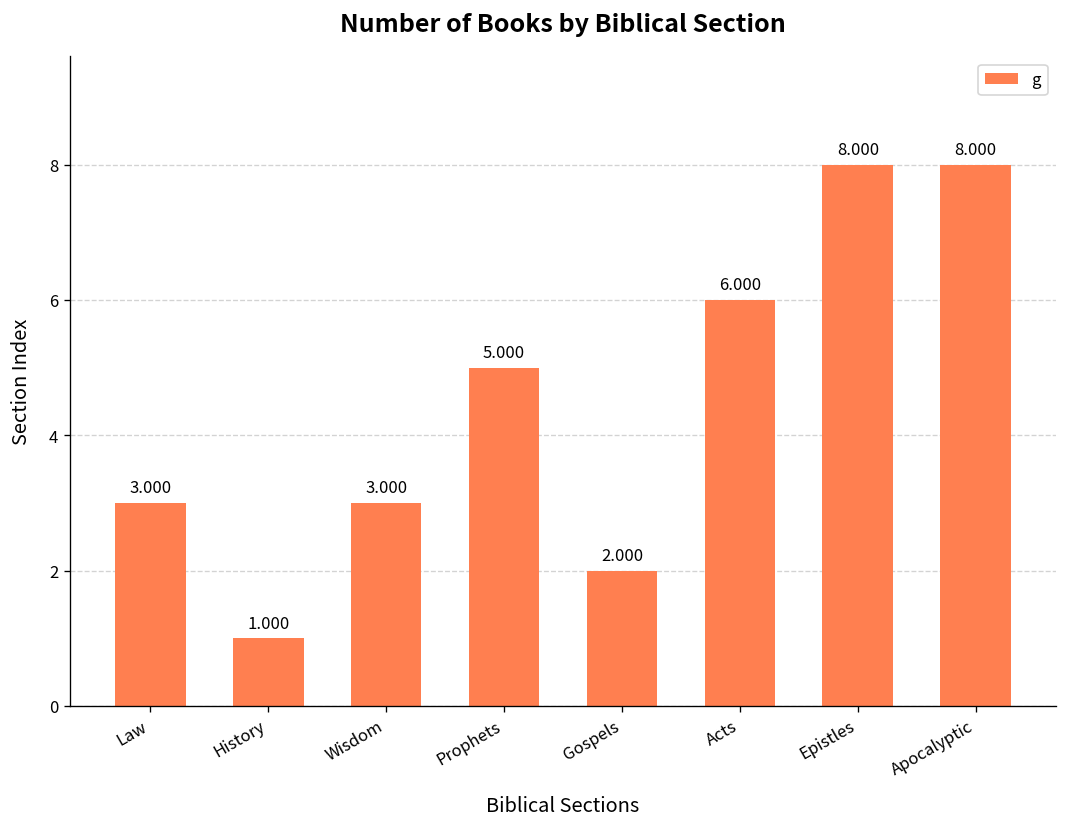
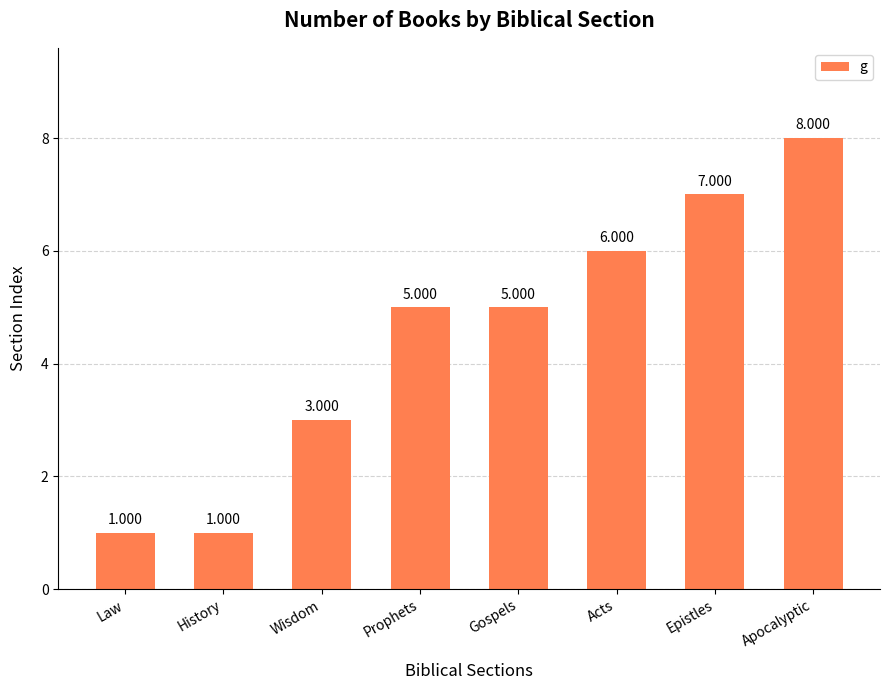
  {
-   "Law": 3.000,
+   "Law": 1.000,
    "History": 1.000,
    "Wisdom": 3.000,
    "Prophets": 5.000,
-   "Gospels": 2.000,
+   "Gospels": 5.000,
    "Acts": 6.000,
-   "Epistles": 8.000,
+   "Epistles": 7.000,
    "Apocalyptic": 8.000
  }
